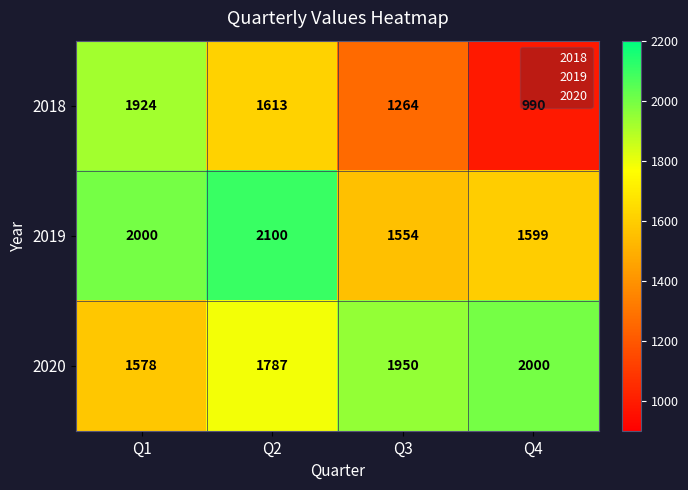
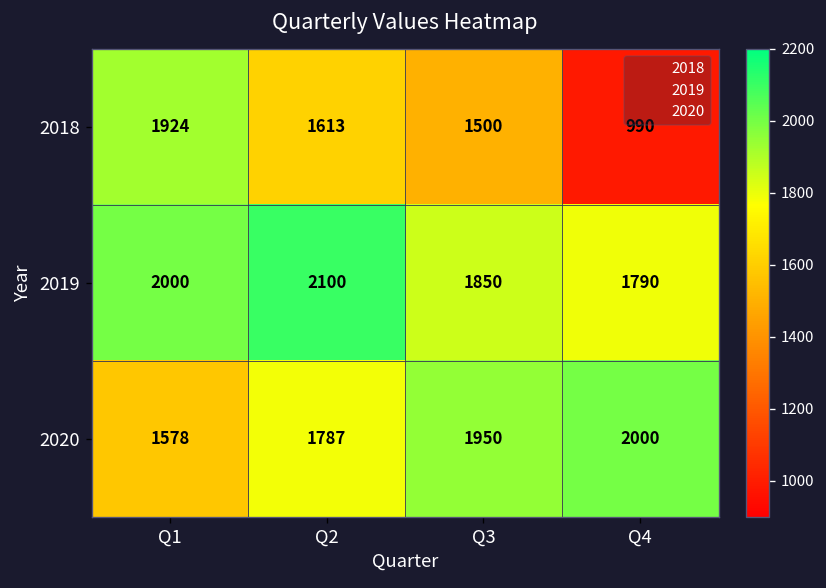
  {
    "2018": {
      "Q1": 1924,
      "Q2": 1613,
-     "Q3": 1264
+     "Q3": 1500
    },
    "2019": {
      "Q1": 2000,
      "Q2": 2100,
-     "Q3": 1554,
-     "Q4": 1599
+     "Q3": 1850,
+     "Q4": 1790
    },
    "2020": {
      "Q1": 1578,
      "Q2": 1787,
      "Q3": 1950,
      "Q4": 2000
    }
  }
